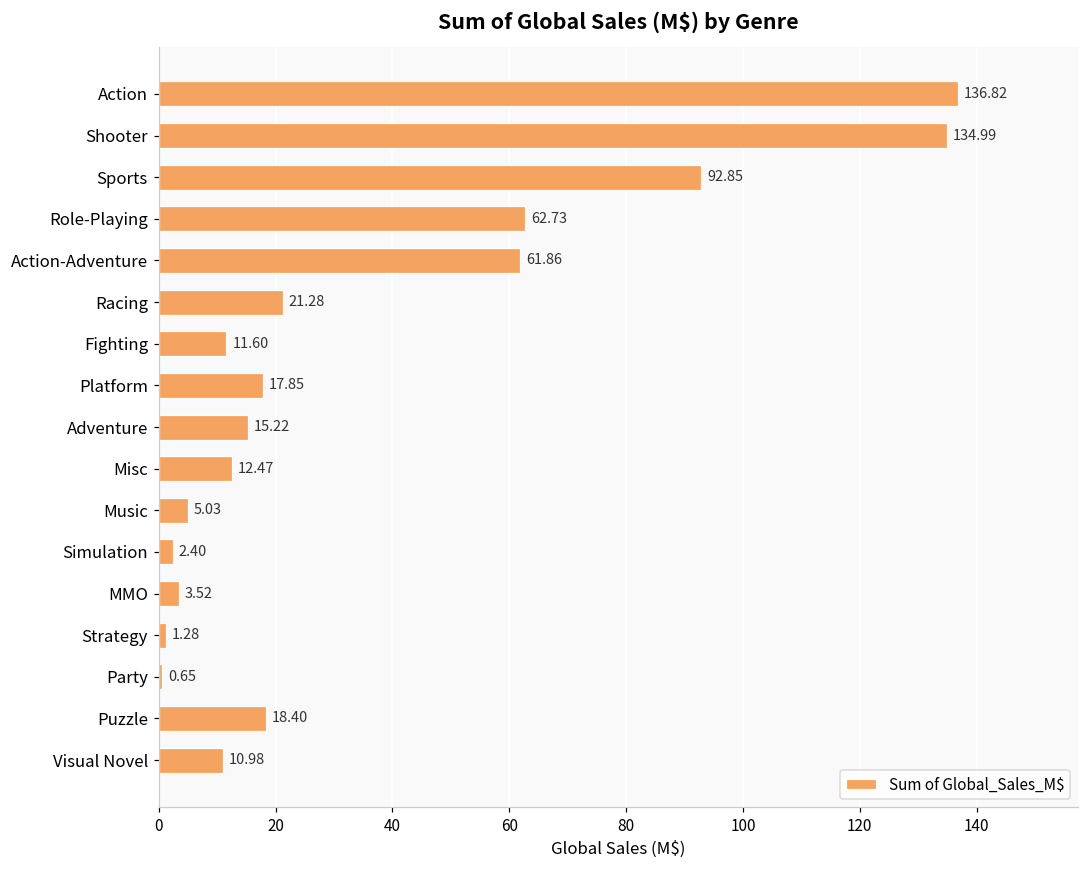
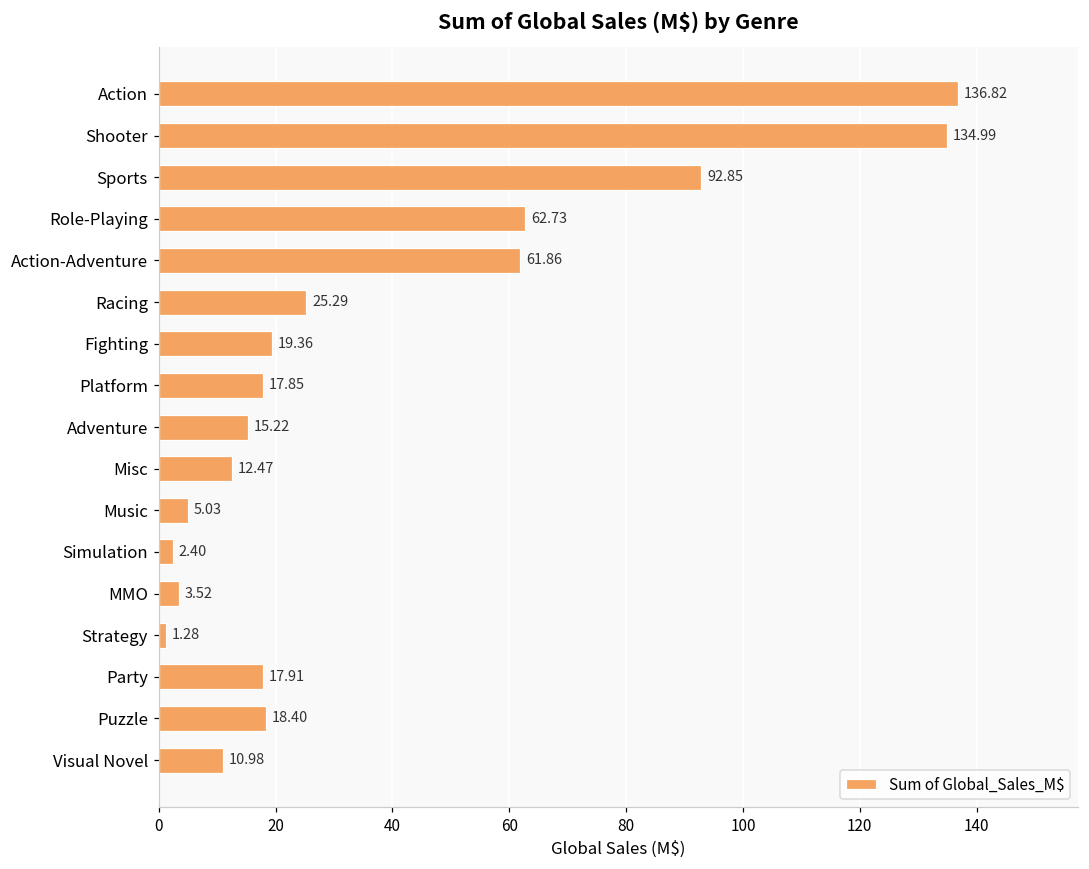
  {
    "Action": 136.82,
    "Shooter": 134.99,
    "Sports": 92.85,
    "Role-Playing": 62.73,
    "Action-Adventure": 61.86,
-   "Racing": 21.28,
-   "Fighting": 11.60,
+   "Racing": 25.29,
+   "Fighting": 19.36,
    "Platform": 17.85,
    "Adventure": 15.22,
    "Misc": 12.47,
    "Music": 5.03,
    "Simulation": 2.40,
    "MMO": 3.52,
    "Strategy": 1.28,
-   "Party": 0.65,
+   "Party": 17.91,
    "Puzzle": 18.40,
    "Visual Novel": 10.98
  }
